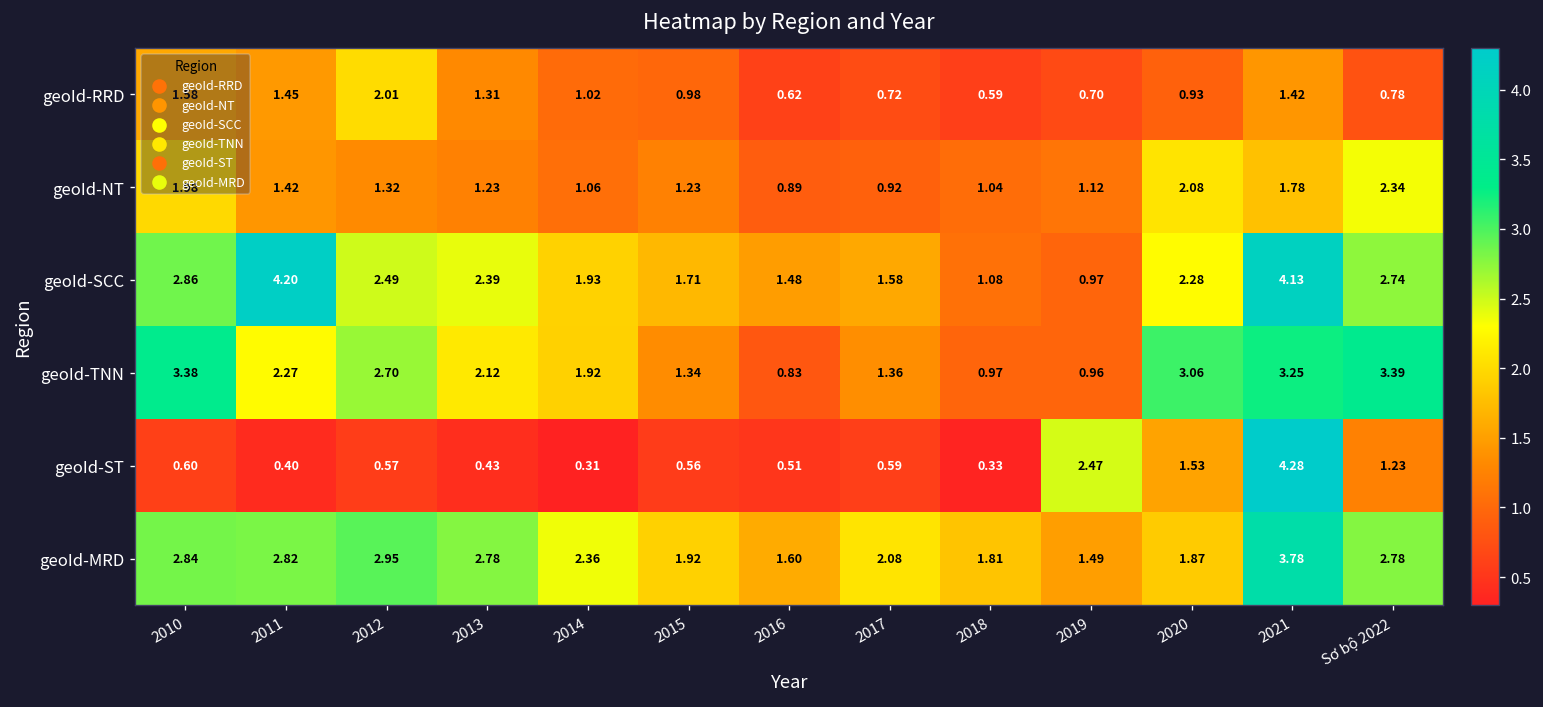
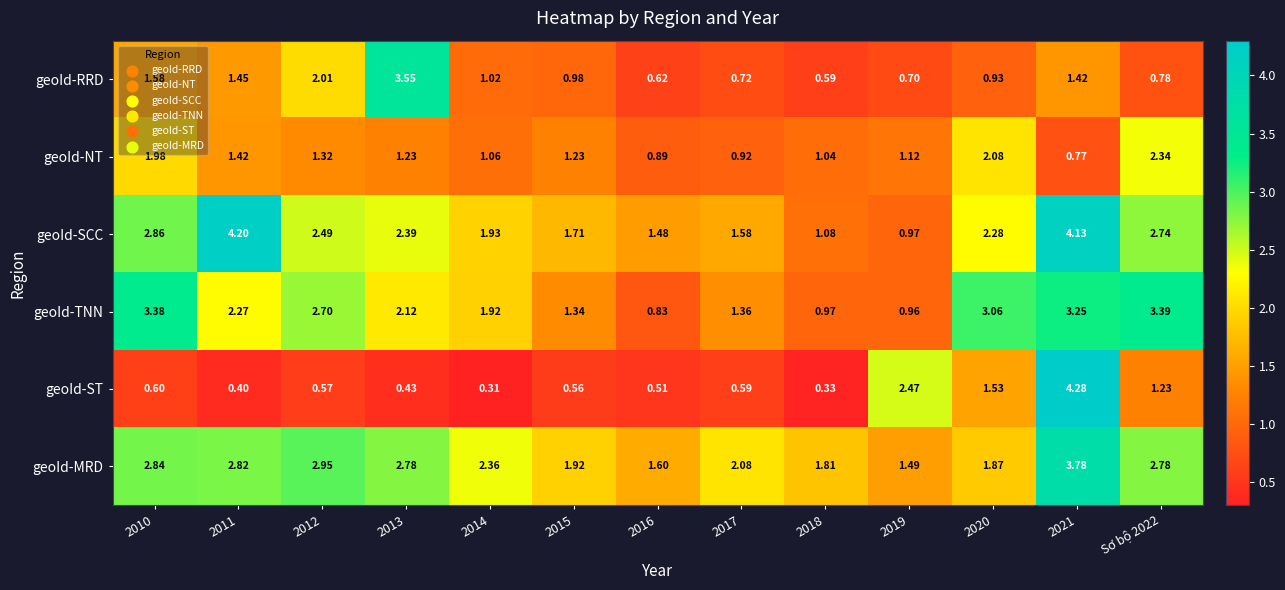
  {
    "geoId-RRD": {
      "2011": 1.45,
      "2012": 2.01,
-     "2013": 1.31,
+     "2013": 3.55,
      "2014": 1.02,
      "2015": 0.98,
      "2016": 0.62,
      "2017": 0.72,
      "2018": 0.59,
      "2019": 0.70,
      "2020": 0.93,
      "2021": 1.42,
      "Sơ bộ 2022": 0.78
    },
    "geoId-NT": {
      "2011": 1.42,
      "2012": 1.32,
      "2013": 1.23,
      "2014": 1.06,
      "2015": 1.23,
      "2016": 0.89,
      "2017": 0.92,
      "2018": 1.04,
      "2019": 1.12,
      "2020": 2.08,
-     "2021": 1.78,
+     "2021": 0.77,
      "Sơ bộ 2022": 2.34
    },
    "geoId-SCC": {
      "2010": 2.86,
      "2011": 4.20,
      "2012": 2.49,
      "2013": 2.39,
      "2014": 1.93,
      "2015": 1.71,
      "2016": 1.48,
      "2017": 1.58,
      "2018": 1.08,
      "2019": 0.97,
      "2020": 2.28,
      "2021": 4.13,
      "Sơ bộ 2022": 2.74
    },
    "geoId-TNN": {
      "2010": 3.38,
      "2011": 2.27,
      "2012": 2.70,
      "2013": 2.12,
      "2014": 1.92,
      "2015": 1.34,
      "2016": 0.83,
      "2017": 1.36,
      "2018": 0.97,
      "2019": 0.96,
      "2020": 3.06,
      "2021": 3.25,
      "Sơ bộ 2022": 3.39
    },
    "geoId-ST": {
      "2010": 0.60,
      "2011": 0.40,
      "2012": 0.57,
      "2013": 0.43,
      "2014": 0.31,
      "2015": 0.56,
      "2016": 0.51,
      "2017": 0.59,
      "2018": 0.33,
      "2019": 2.47,
      "2020": 1.53,
      "2021": 4.28,
      "Sơ bộ 2022": 1.23
    },
    "geoId-MRD": {
      "2010": 2.84,
      "2011": 2.82,
      "2012": 2.95,
      "2013": 2.78,
      "2014": 2.36,
      "2015": 1.92,
      "2016": 1.60,
      "2017": 2.08,
      "2018": 1.81,
      "2019": 1.49,
      "2020": 1.87,
      "2021": 3.78,
      "Sơ bộ 2022": 2.78
    }
  }
